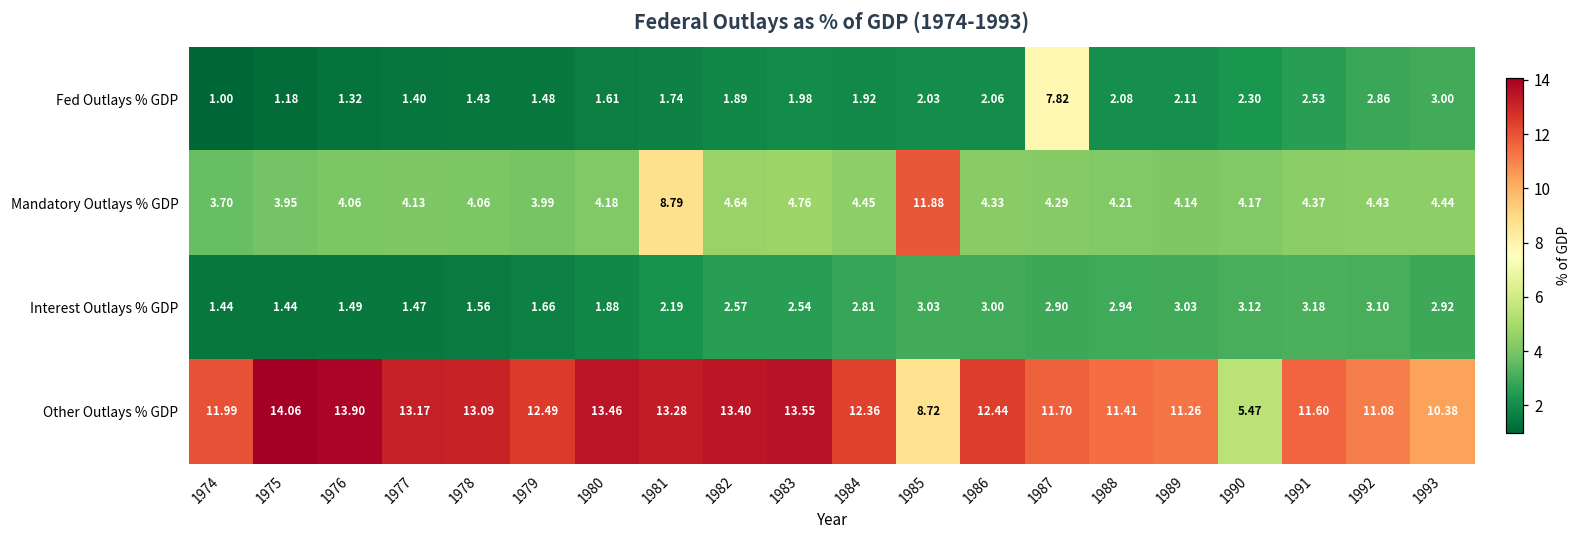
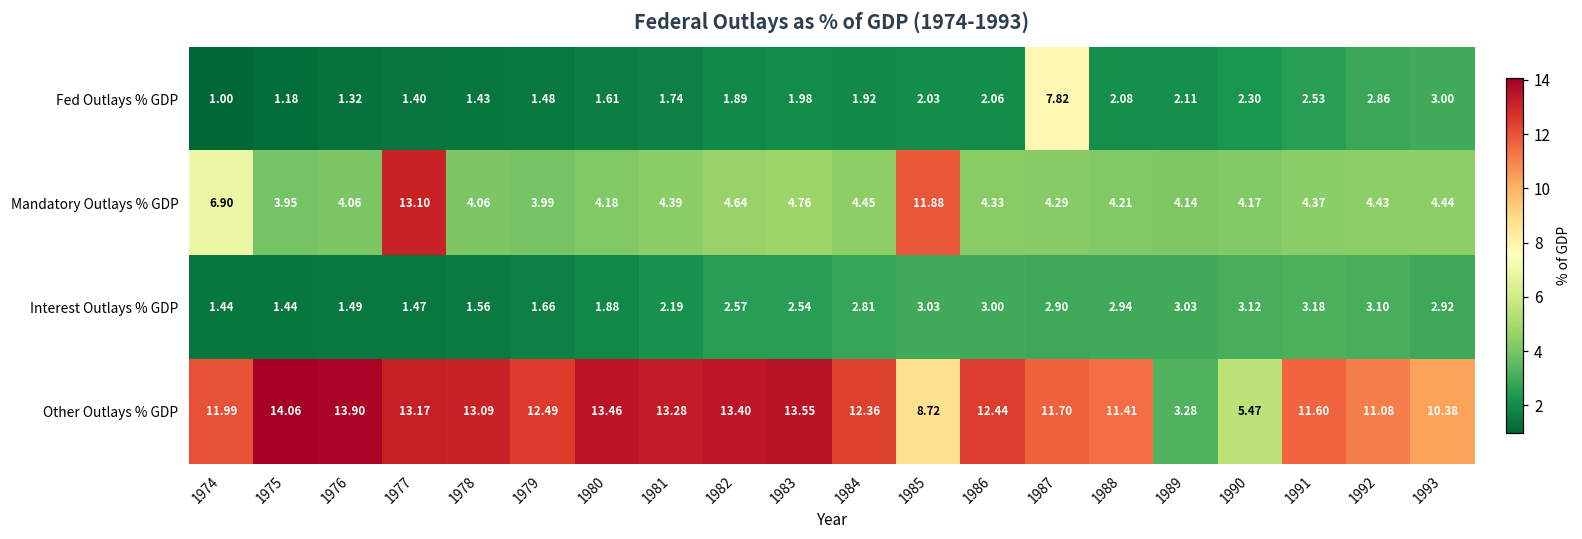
  {
    "Fed Outlays % GDP": {
      "1974": 1.00,
      "1975": 1.18,
      "1976": 1.32,
      "1977": 1.40,
      "1978": 1.43,
      "1979": 1.48,
      "1980": 1.61,
      "1981": 1.74,
      "1982": 1.89,
      "1983": 1.98,
      "1984": 1.92,
      "1985": 2.03,
      "1986": 2.06,
      "1987": 7.82,
      "1988": 2.08,
      "1989": 2.11,
      "1990": 2.30,
      "1991": 2.53,
      "1992": 2.86,
      "1993": 3.00
    },
    "Mandatory Outlays % GDP": {
-     "1974": 3.70,
+     "1974": 6.90,
      "1975": 3.95,
      "1976": 4.06,
-     "1977": 4.13,
+     "1977": 13.10,
      "1978": 4.06,
      "1979": 3.99,
      "1980": 4.18,
-     "1981": 8.79,
+     "1981": 4.39,
      "1982": 4.64,
      "1983": 4.76,
      "1984": 4.45,
      "1985": 11.88,
      "1986": 4.33,
      "1987": 4.29,
      "1988": 4.21,
      "1989": 4.14,
      "1990": 4.17,
      "1991": 4.37,
      "1992": 4.43,
      "1993": 4.44
    },
    "Interest Outlays % GDP": {
      "1974": 1.44,
      "1975": 1.44,
      "1976": 1.49,
      "1977": 1.47,
      "1978": 1.56,
      "1979": 1.66,
      "1980": 1.88,
      "1981": 2.19,
      "1982": 2.57,
      "1983": 2.54,
      "1984": 2.81,
      "1985": 3.03,
      "1986": 3.00,
      "1987": 2.90,
      "1988": 2.94,
      "1989": 3.03,
      "1990": 3.12,
      "1991": 3.18,
      "1992": 3.10,
      "1993": 2.92
    },
    "Other Outlays % GDP": {
      "1974": 11.99,
      "1975": 14.06,
      "1976": 13.90,
      "1977": 13.17,
      "1978": 13.09,
      "1979": 12.49,
      "1980": 13.46,
      "1981": 13.28,
      "1982": 13.40,
      "1983": 13.55,
      "1984": 12.36,
      "1985": 8.72,
      "1986": 12.44,
      "1987": 11.70,
      "1988": 11.41,
-     "1989": 11.26,
+     "1989": 3.28,
      "1990": 5.47,
      "1991": 11.60,
      "1992": 11.08,
      "1993": 10.38
    }
  }
